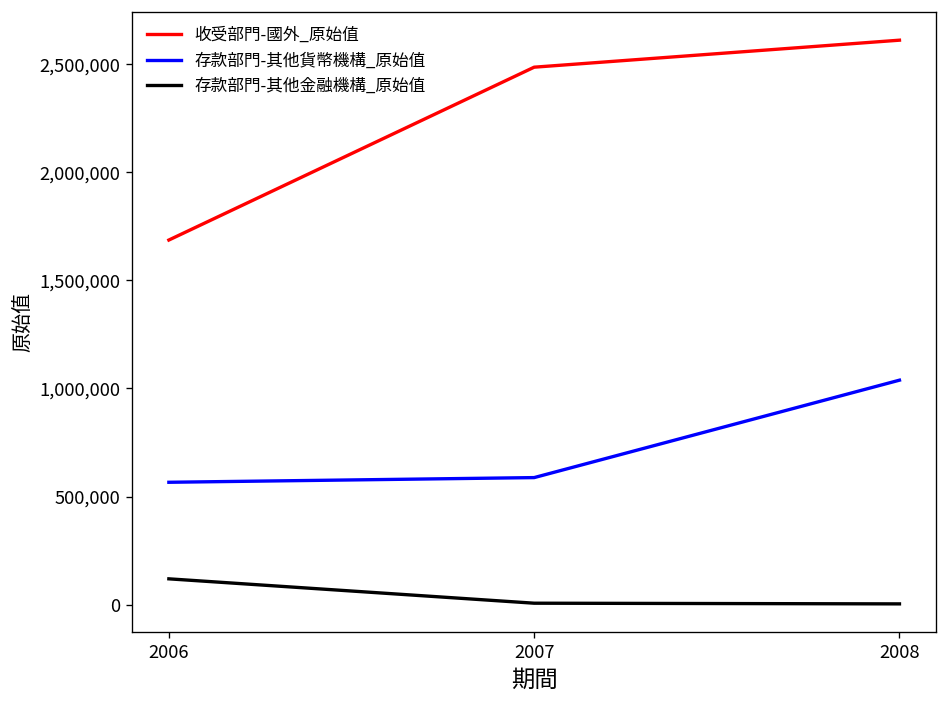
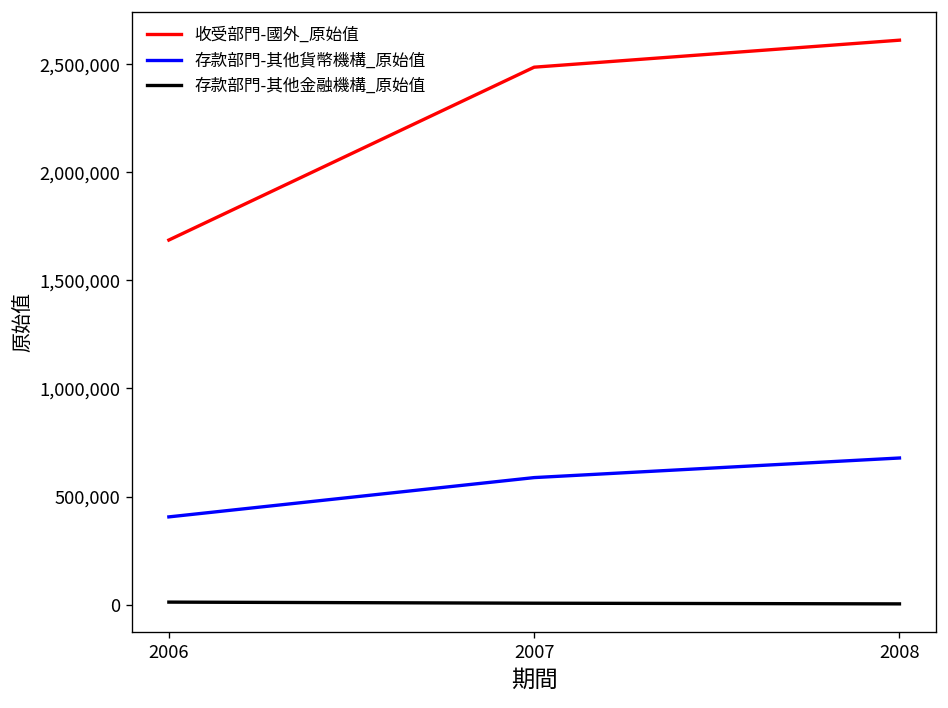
  {
    "收受部門-國外_原始值": {
      "2006": "1,690,000",
      "2007": "2,490,000",
      "2008": "2,610,000"
    },
    "存款部門-其他貨幣機構_原始值": {
-     "2006": "570,000",
+     "2006": "410,000",
      "2007": "590,000",
-     "2008": "1,040,000"
+     "2008": "680,000"
    },
    "存款部門-其他金融機構_原始值": {
-     "2006": "120,000",
+     "2006": "10,000",
      "2007": "10,000",
      "2008": "0"
    }
  }
